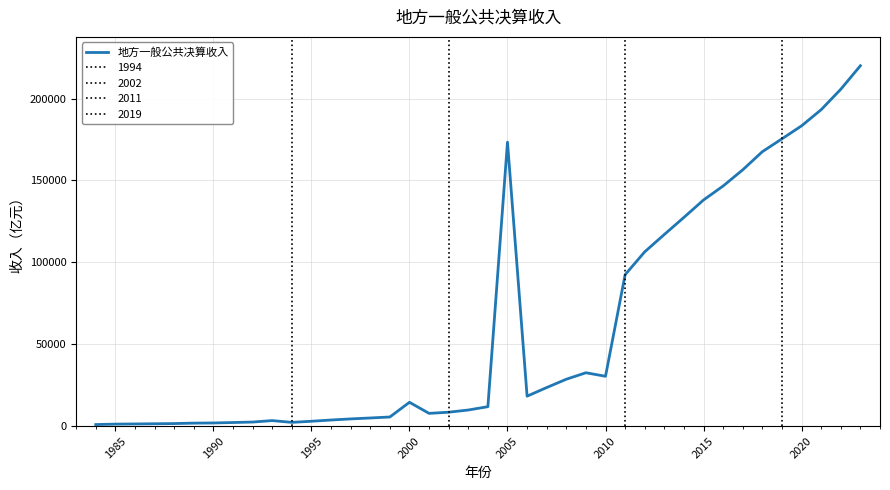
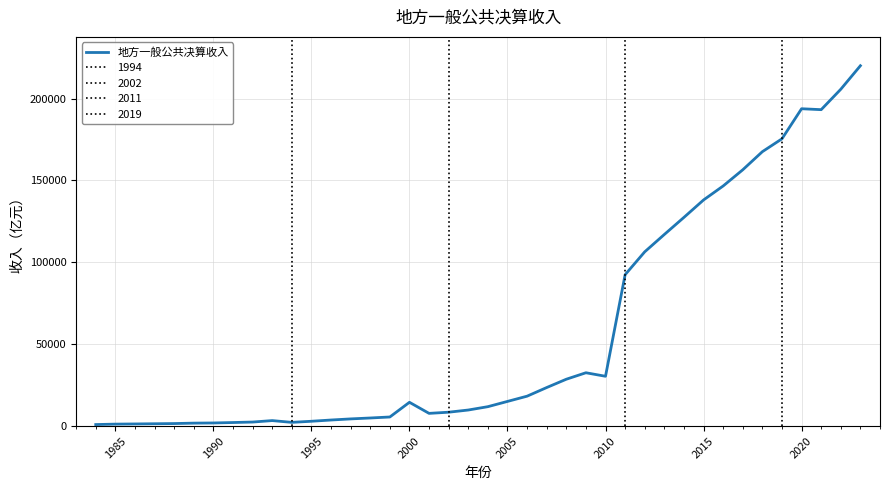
  {
    "1985": 1000,
    "1990": 2000,
    "1995": 3000,
    "2000": 15000,
-   "2005": 173000,
+   "2005": 15000,
    "2010": 30000,
    "2015": 138000,
-   "2020": 183000
+   "2020": 194000
  }
